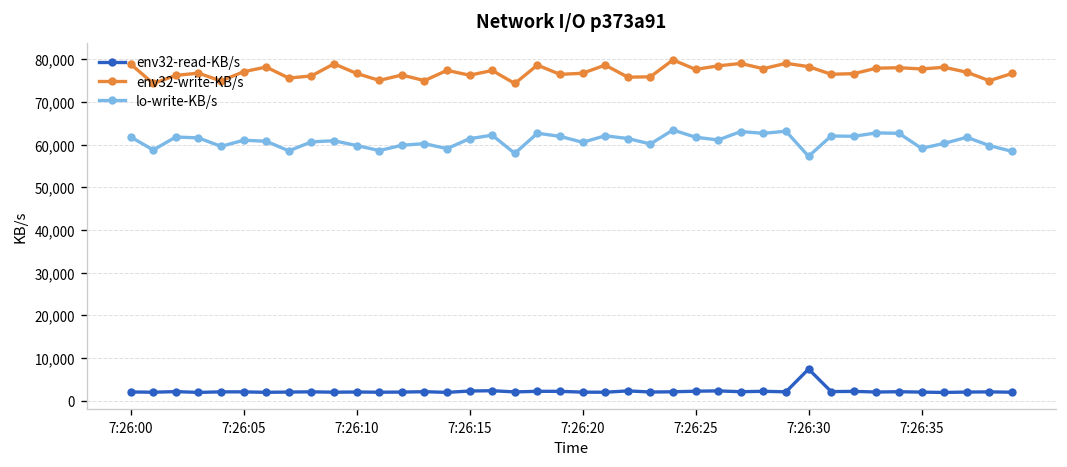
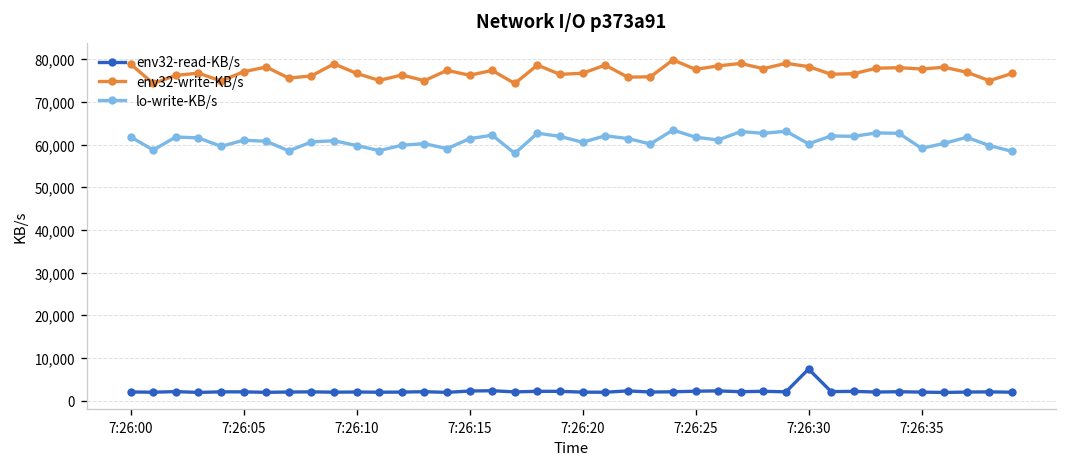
  {
    "env32-read-KB/s": {
      "7:26:00": "2,000",
      "7:26:05": "2,000",
      "7:26:10": "2,000",
      "7:26:15": "2,000",
      "7:26:20": "2,000",
      "7:26:25": "2,000",
      "7:26:30": "7,000",
      "7:26:35": "2,000"
    },
    "env32-write-KB/s": {
      "7:26:00": "79,000",
      "7:26:05": "77,000",
      "7:26:10": "77,000",
      "7:26:15": "76,000",
      "7:26:20": "77,000",
      "7:26:25": "78,000",
      "7:26:30": "78,000",
      "7:26:35": "78,000"
    },
    "lo-write-KB/s": {
      "7:26:00": "62,000",
      "7:26:05": "61,000",
      "7:26:10": "60,000",
      "7:26:15": "61,000",
      "7:26:20": "61,000",
      "7:26:25": "62,000",
-     "7:26:30": "57,000",
+     "7:26:30": "60,000",
      "7:26:35": "59,000"
    }
  }
